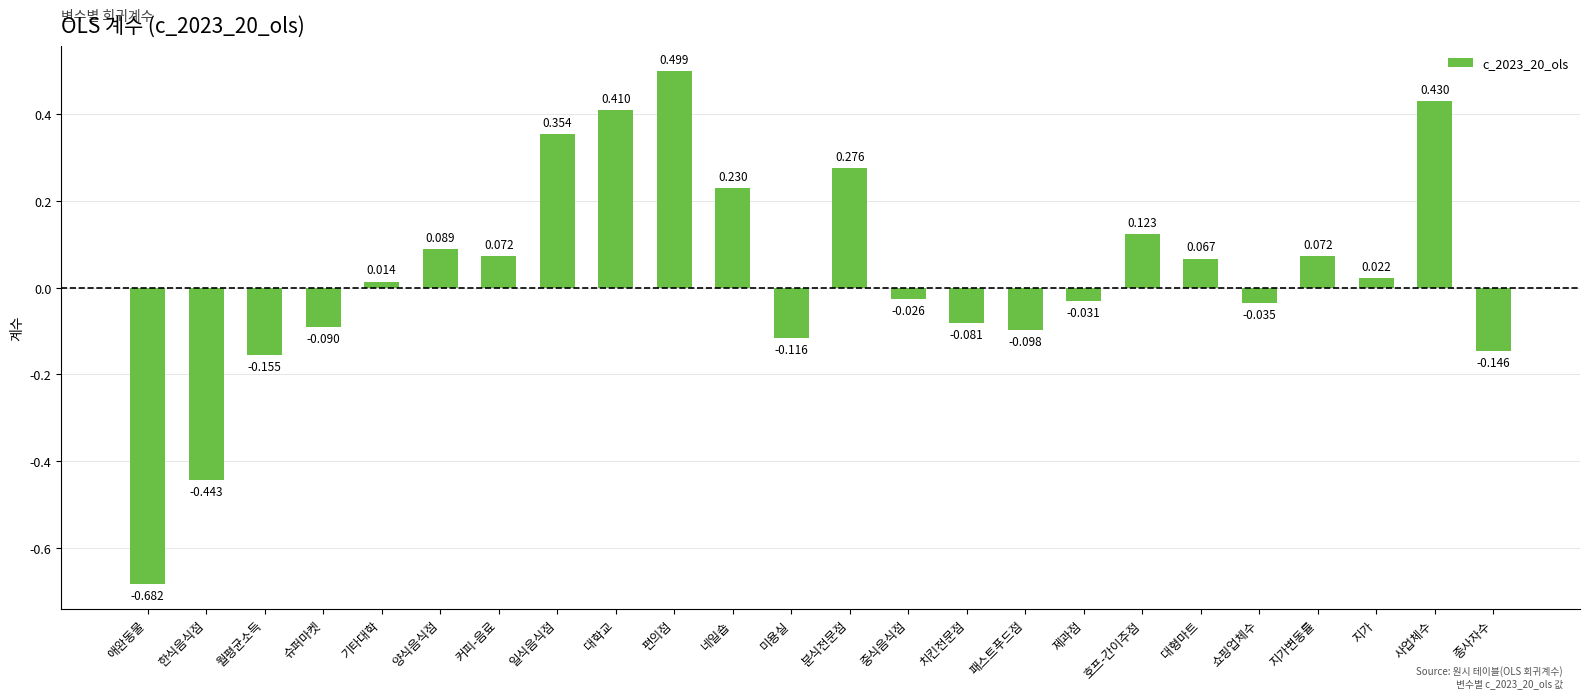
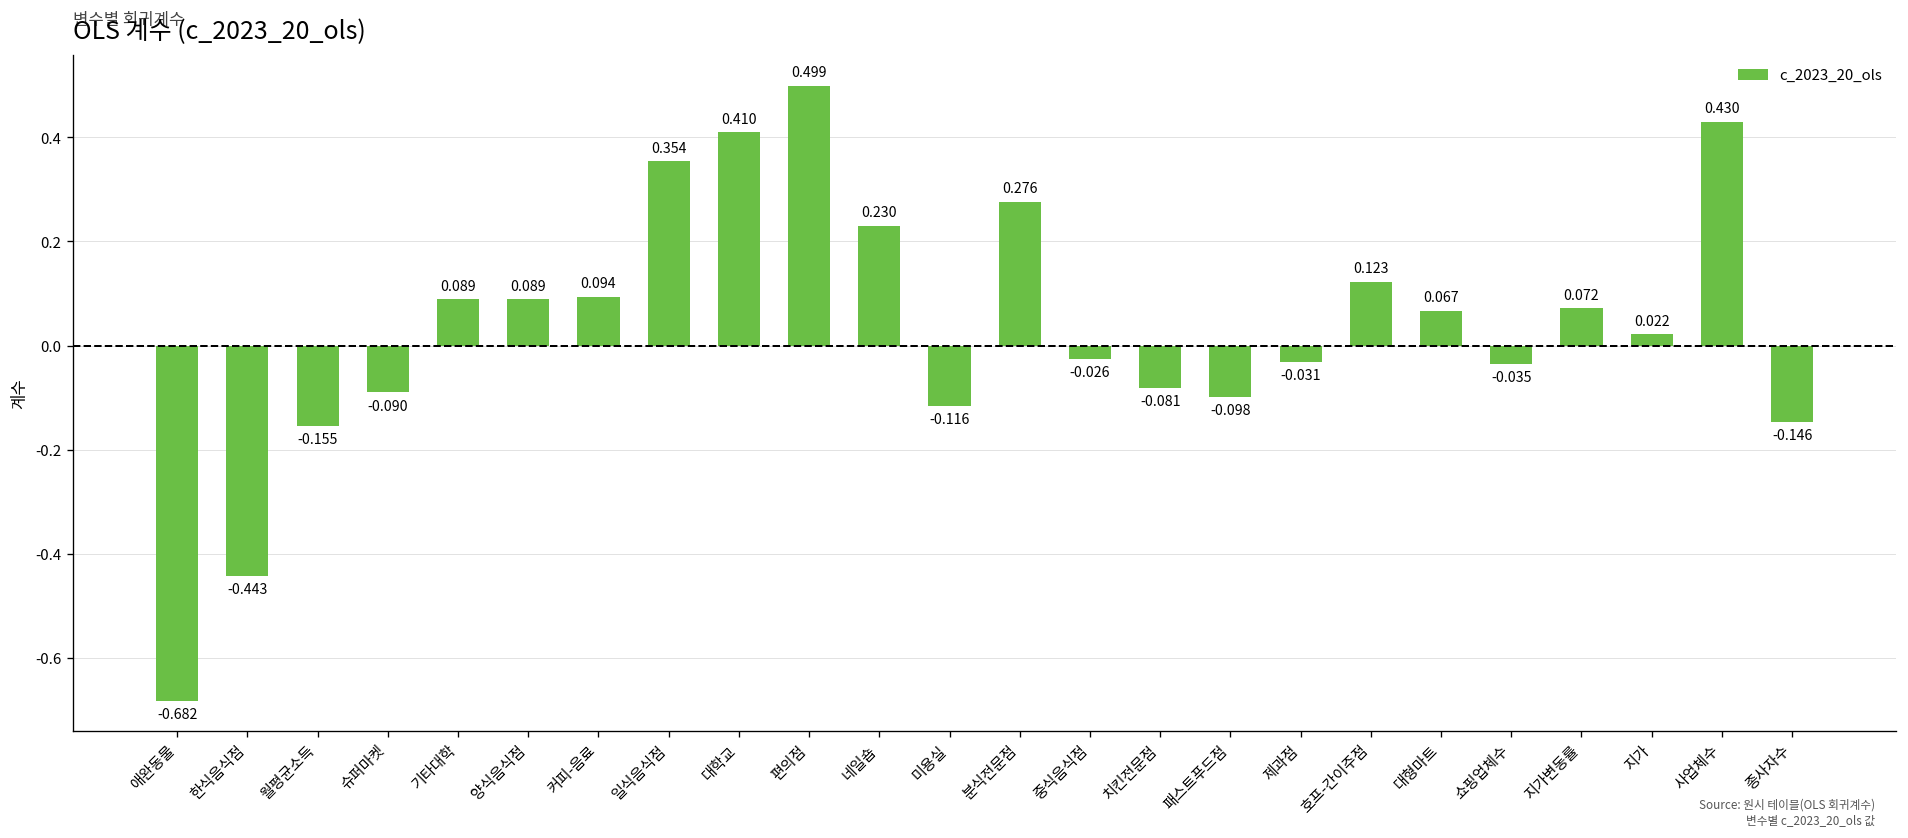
  {
    "애완동물": -0.682,
    "한식음식점": -0.443,
    "월평균소득": -0.155,
    "슈퍼마켓": -0.090,
-   "기타대학": 0.014,
+   "기타대학": 0.089,
    "양식음식점": 0.089,
-   "커피-음료": 0.072,
+   "커피-음료": 0.094,
    "일식음식점": 0.354,
    "대학교": 0.410,
    "편의점": 0.499,
    "네일숍": 0.230,
    "미용실": -0.116,
    "분식전문점": 0.276,
    "중식음식점": -0.026,
    "치킨전문점": -0.081,
    "패스트푸드점": -0.098,
    "제과점": -0.031,
    "호프-간이주점": 0.123,
    "대형마트": 0.067,
    "쇼핑업체수": -0.035,
    "지가변동률": 0.072,
    "지가": 0.022,
    "사업체수": 0.430,
    "종사자수": -0.146
  }
